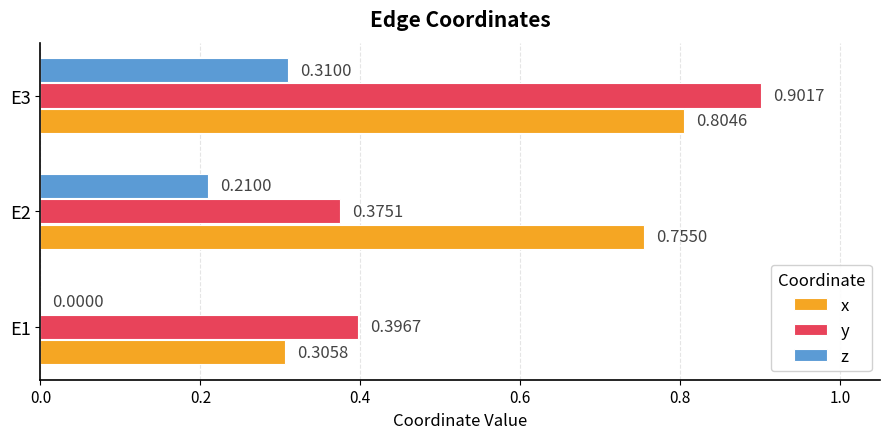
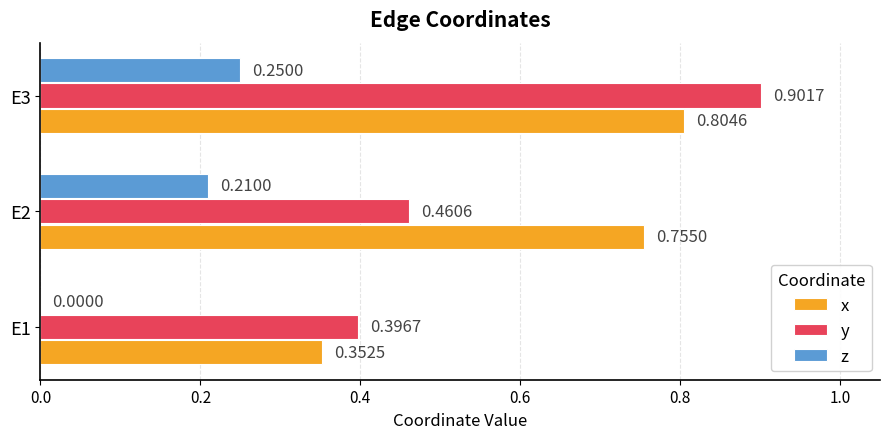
  {
    "x": {
      "E3": 0.8046,
      "E2": 0.7550,
-     "E1": 0.3058
+     "E1": 0.3525
    },
    "y": {
      "E3": 0.9017,
-     "E2": 0.3751,
+     "E2": 0.4606,
      "E1": 0.3967
    },
    "z": {
-     "E3": 0.3100,
+     "E3": 0.2500,
      "E2": 0.2100,
      "E1": 0.0000
    }
  }
